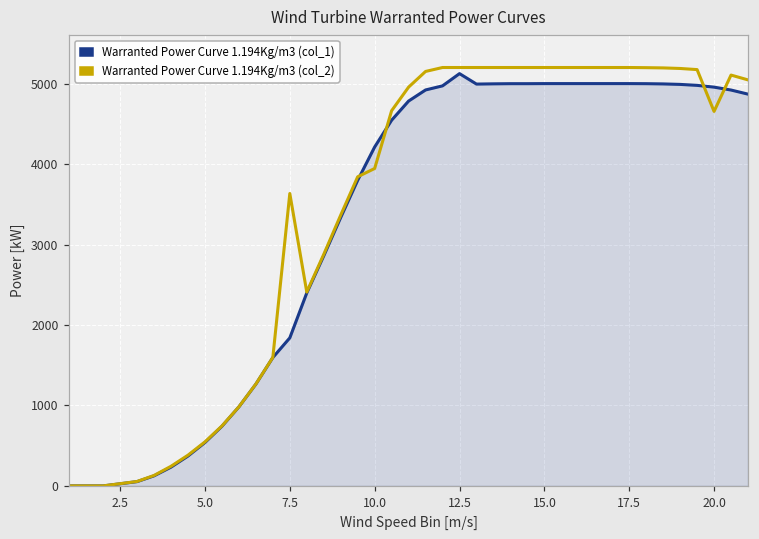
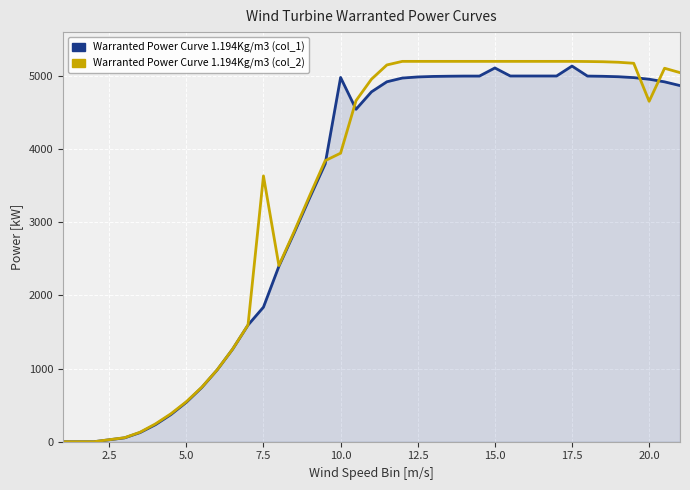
  {
    "Warranted Power Curve 1.194Kg/m3 (col_1)": {
      "7.5": 1800,
-     "10.0": 4200,
-     "12.5": 5100,
-     "15.0": 5000,
-     "17.5": 5000,
+     "10.0": 5000,
+     "12.5": 5000,
+     "15.0": 5100,
+     "17.5": 5100,
      "20.0": 5000
    },
    "Warranted Power Curve 1.194Kg/m3 (col_2)": {
      "7.5": 3600,
      "10.0": 3900,
      "12.5": 5200,
      "15.0": 5200,
      "17.5": 5200,
      "20.0": 4700
    }
  }
